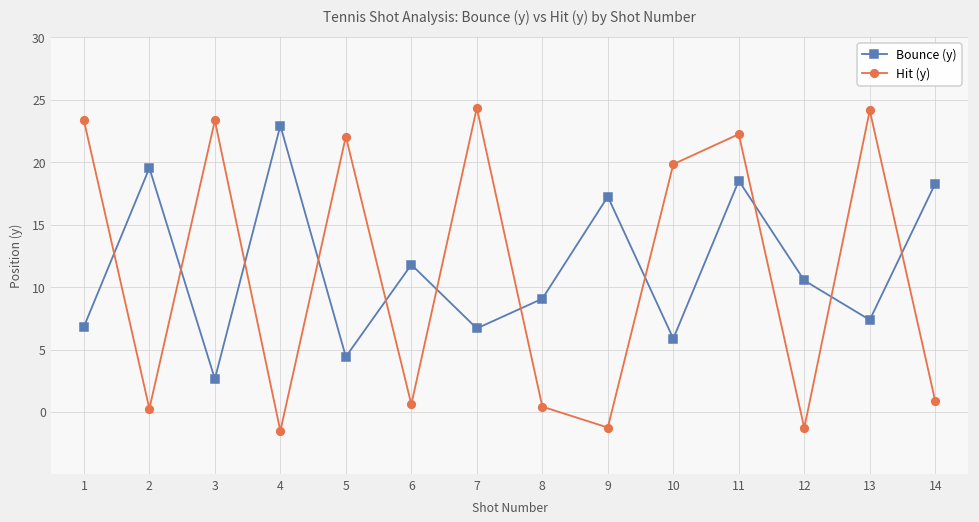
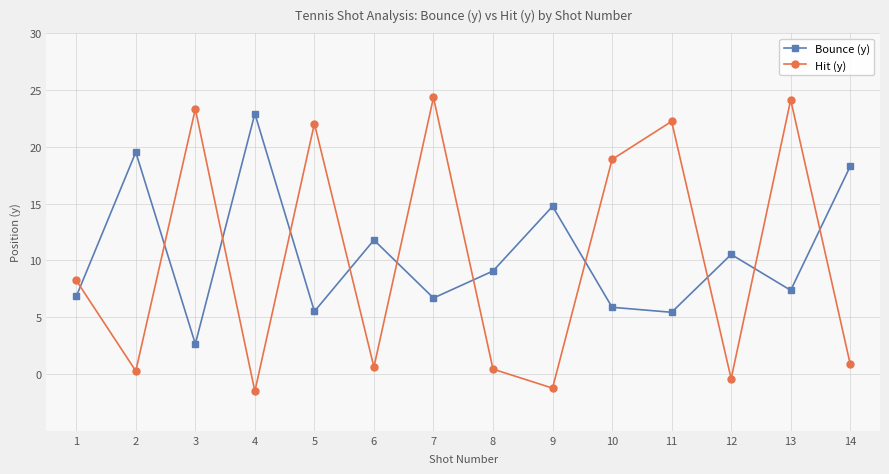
  {
    "Bounce (y)": {
      "1": 6.8,
      "2": 19.5,
      "3": 2.6,
      "4": 22.9,
-     "5": 4.4,
+     "5": 5.5,
      "6": 11.8,
      "7": 6.7,
      "8": 9.1,
-     "9": 17.2,
+     "9": 14.8,
      "10": 5.9,
-     "11": 18.5,
+     "11": 5.4,
      "12": 10.5,
      "13": 7.4,
      "14": 18.3
    },
    "Hit (y)": {
-     "1": 23.3,
+     "1": 8.2,
      "2": 0.3,
      "3": 23.3,
      "4": -1.5,
      "5": 22.0,
      "6": 0.6,
      "7": 24.3,
      "8": 0.4,
      "9": -1.2,
-     "10": 19.8,
+     "10": 18.9,
      "11": 22.2,
-     "12": -1.3,
+     "12": -0.4,
      "13": 24.1,
      "14": 0.9
    }
  }
